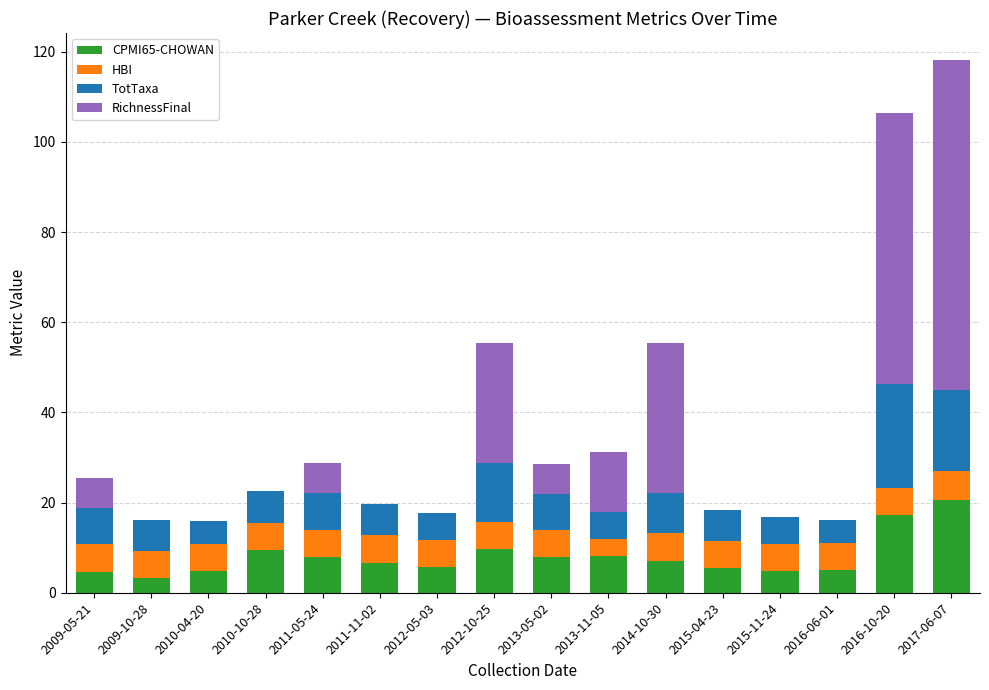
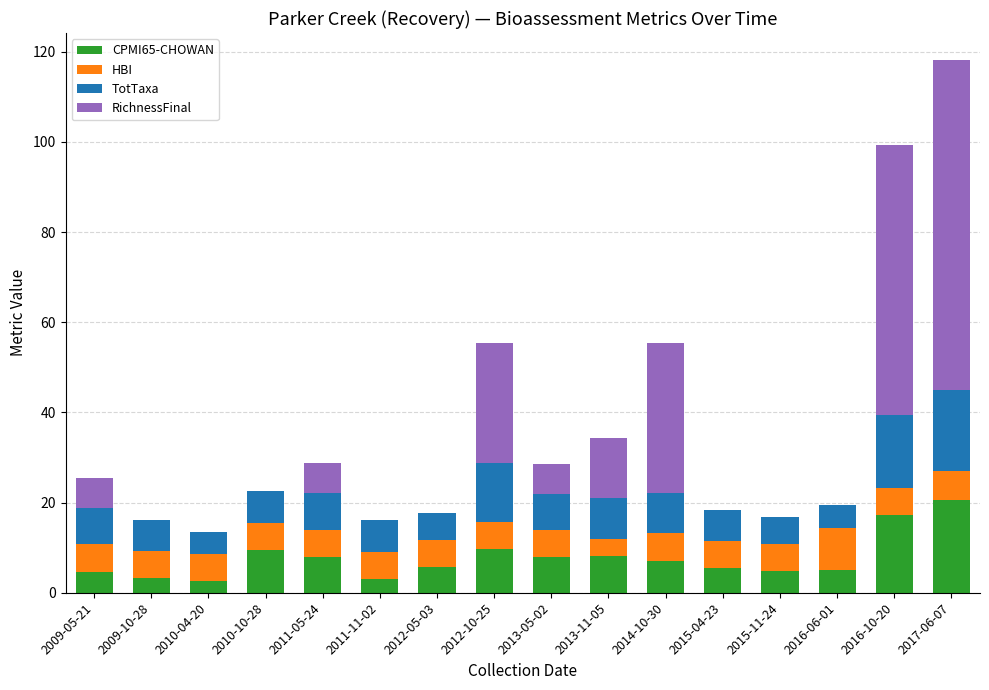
  {
    "CPMI65-CHOWAN": {
      "2009-05-21": 5,
      "2009-10-28": 3,
-     "2010-04-20": 5,
+     "2010-04-20": 3,
      "2010-10-28": 10,
      "2011-05-24": 8,
-     "2011-11-02": 7,
+     "2011-11-02": 3,
      "2012-05-03": 6,
      "2012-10-25": 10,
      "2013-05-02": 8,
      "2013-11-05": 8,
      "2014-10-30": 7,
      "2015-04-23": 6,
      "2015-11-24": 5,
      "2016-06-01": 5,
      "2016-10-20": 17,
      "2017-06-07": 21
    },
    "HBI": {
      "2009-05-21": 6,
      "2009-10-28": 6,
      "2010-04-20": 6,
      "2010-10-28": 6,
      "2011-05-24": 6,
      "2011-11-02": 6,
      "2012-05-03": 6,
      "2012-10-25": 6,
      "2013-05-02": 6,
      "2013-11-05": 4,
      "2014-10-30": 6,
      "2015-04-23": 6,
      "2015-11-24": 6,
-     "2016-06-01": 6,
+     "2016-06-01": 9,
      "2016-10-20": 6,
      "2017-06-07": 6
    },
    "TotTaxa": {
      "2009-05-21": 8,
      "2009-10-28": 7,
      "2010-04-20": 5,
      "2010-10-28": 7,
      "2011-05-24": 8,
      "2011-11-02": 7,
      "2012-05-03": 6,
      "2012-10-25": 13,
      "2013-05-02": 8,
-     "2013-11-05": 6,
+     "2013-11-05": 9,
      "2014-10-30": 9,
      "2015-04-23": 7,
      "2015-11-24": 6,
      "2016-06-01": 5,
-     "2016-10-20": 23,
+     "2016-10-20": 16,
      "2017-06-07": 18
    },
    "RichnessFinal": {
      "2009-05-21": 7,
      "2009-10-28": 0,
      "2010-04-20": 0,
      "2010-10-28": 0,
      "2011-05-24": 7,
      "2011-11-02": 0,
      "2012-05-03": 0,
      "2012-10-25": 27,
      "2013-05-02": 7,
      "2013-11-05": 13,
      "2014-10-30": 33,
      "2015-04-23": 0,
      "2015-11-24": 0,
      "2016-06-01": 0,
      "2016-10-20": 60,
      "2017-06-07": 73
    }
  }
